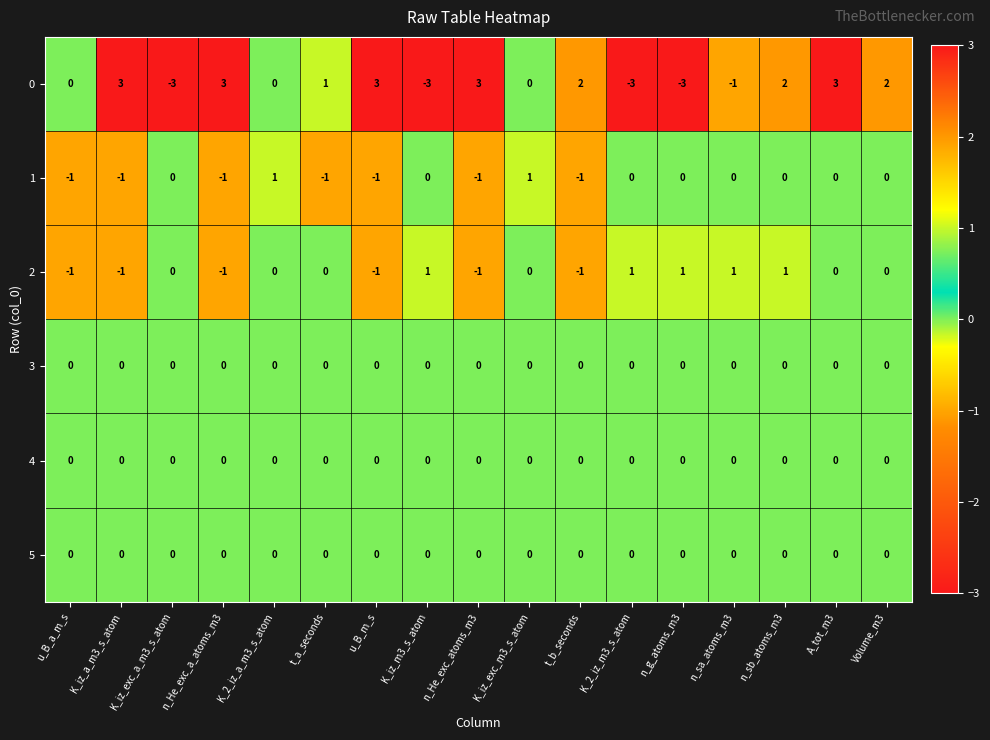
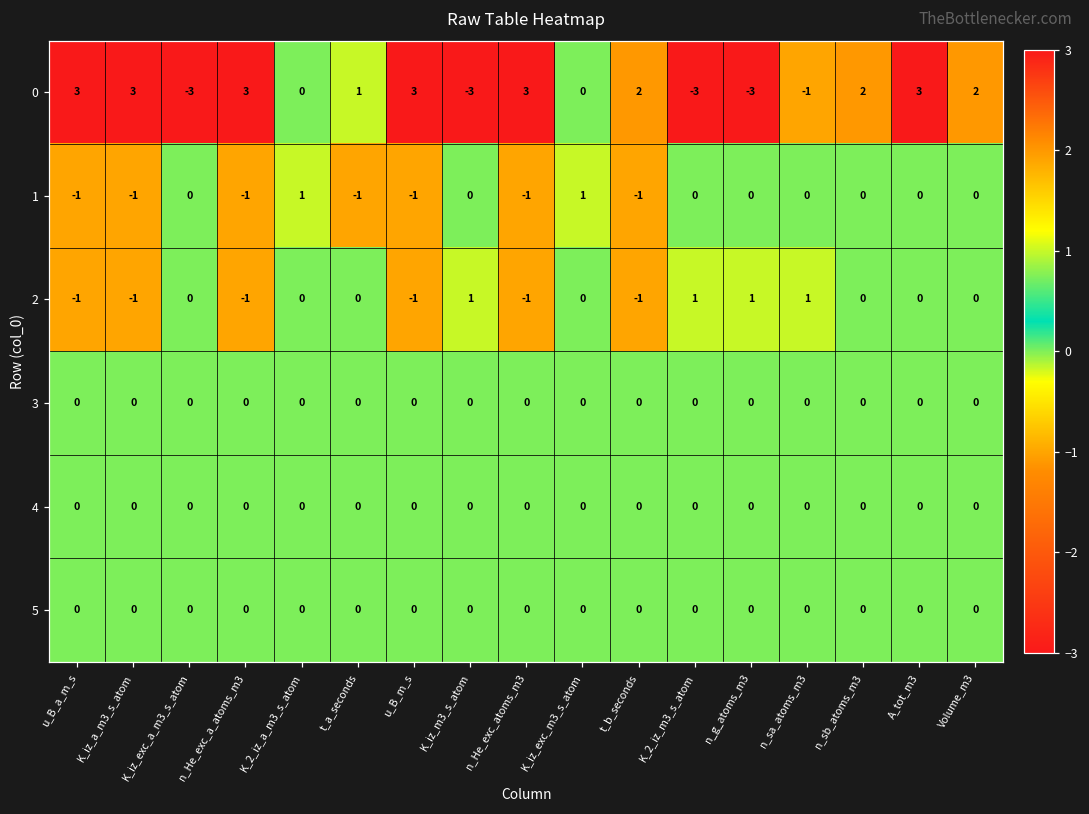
  {
    "0": {
-     "u_B_a_m_s": 0,
+     "u_B_a_m_s": 3,
      "K_iz_a_m3_s_atom": 3,
      "K_iz_exc_a_m3_s_atom": -3,
      "n_He_exc_a_atoms_m3": 3,
      "K_2_iz_a_m3_s_atom": 0,
      "t_a_seconds": 1,
      "u_B_m_s": 3,
      "K_iz_m3_s_atom": -3,
      "n_He_exc_atoms_m3": 3,
      "K_iz_exc_m3_s_atom": 0,
      "t_b_seconds": 2,
      "K_2_iz_m3_s_atom": -3,
      "n_g_atoms_m3": -3,
      "n_sa_atoms_m3": -1,
      "n_sb_atoms_m3": 2,
      "A_tot_m3": 3,
      "Volume_m3": 2
    },
    "1": {
      "u_B_a_m_s": -1,
      "K_iz_a_m3_s_atom": -1,
      "K_iz_exc_a_m3_s_atom": 0,
      "n_He_exc_a_atoms_m3": -1,
      "K_2_iz_a_m3_s_atom": 1,
      "t_a_seconds": -1,
      "u_B_m_s": -1,
      "K_iz_m3_s_atom": 0,
      "n_He_exc_atoms_m3": -1,
      "K_iz_exc_m3_s_atom": 1,
      "t_b_seconds": -1,
      "K_2_iz_m3_s_atom": 0,
      "n_g_atoms_m3": 0,
      "n_sa_atoms_m3": 0,
      "n_sb_atoms_m3": 0,
      "A_tot_m3": 0,
      "Volume_m3": 0
    },
    "2": {
      "u_B_a_m_s": -1,
      "K_iz_a_m3_s_atom": -1,
      "K_iz_exc_a_m3_s_atom": 0,
      "n_He_exc_a_atoms_m3": -1,
      "K_2_iz_a_m3_s_atom": 0,
      "t_a_seconds": 0,
      "u_B_m_s": -1,
      "K_iz_m3_s_atom": 1,
      "n_He_exc_atoms_m3": -1,
      "K_iz_exc_m3_s_atom": 0,
      "t_b_seconds": -1,
      "K_2_iz_m3_s_atom": 1,
      "n_g_atoms_m3": 1,
      "n_sa_atoms_m3": 1,
-     "n_sb_atoms_m3": 1,
+     "n_sb_atoms_m3": 0,
      "A_tot_m3": 0,
      "Volume_m3": 0
    },
    "3": {
      "u_B_a_m_s": 0,
      "K_iz_a_m3_s_atom": 0,
      "K_iz_exc_a_m3_s_atom": 0,
      "n_He_exc_a_atoms_m3": 0,
      "K_2_iz_a_m3_s_atom": 0,
      "t_a_seconds": 0,
      "u_B_m_s": 0,
      "K_iz_m3_s_atom": 0,
      "n_He_exc_atoms_m3": 0,
      "K_iz_exc_m3_s_atom": 0,
      "t_b_seconds": 0,
      "K_2_iz_m3_s_atom": 0,
      "n_g_atoms_m3": 0,
      "n_sa_atoms_m3": 0,
      "n_sb_atoms_m3": 0,
      "A_tot_m3": 0,
      "Volume_m3": 0
    },
    "4": {
      "u_B_a_m_s": 0,
      "K_iz_a_m3_s_atom": 0,
      "K_iz_exc_a_m3_s_atom": 0,
      "n_He_exc_a_atoms_m3": 0,
      "K_2_iz_a_m3_s_atom": 0,
      "t_a_seconds": 0,
      "u_B_m_s": 0,
      "K_iz_m3_s_atom": 0,
      "n_He_exc_atoms_m3": 0,
      "K_iz_exc_m3_s_atom": 0,
      "t_b_seconds": 0,
      "K_2_iz_m3_s_atom": 0,
      "n_g_atoms_m3": 0,
      "n_sa_atoms_m3": 0,
      "n_sb_atoms_m3": 0,
      "A_tot_m3": 0,
      "Volume_m3": 0
    },
    "5": {
      "u_B_a_m_s": 0,
      "K_iz_a_m3_s_atom": 0,
      "K_iz_exc_a_m3_s_atom": 0,
      "n_He_exc_a_atoms_m3": 0,
      "K_2_iz_a_m3_s_atom": 0,
      "t_a_seconds": 0,
      "u_B_m_s": 0,
      "K_iz_m3_s_atom": 0,
      "n_He_exc_atoms_m3": 0,
      "K_iz_exc_m3_s_atom": 0,
      "t_b_seconds": 0,
      "K_2_iz_m3_s_atom": 0,
      "n_g_atoms_m3": 0,
      "n_sa_atoms_m3": 0,
      "n_sb_atoms_m3": 0,
      "A_tot_m3": 0,
      "Volume_m3": 0
    }
  }
